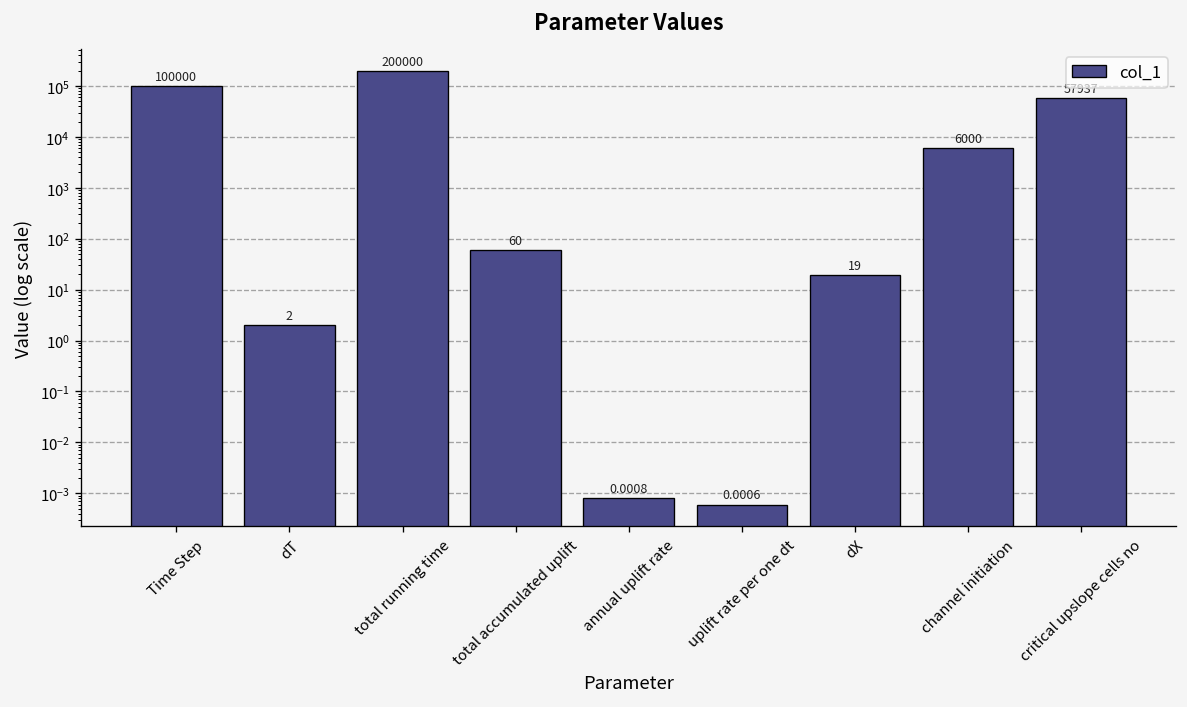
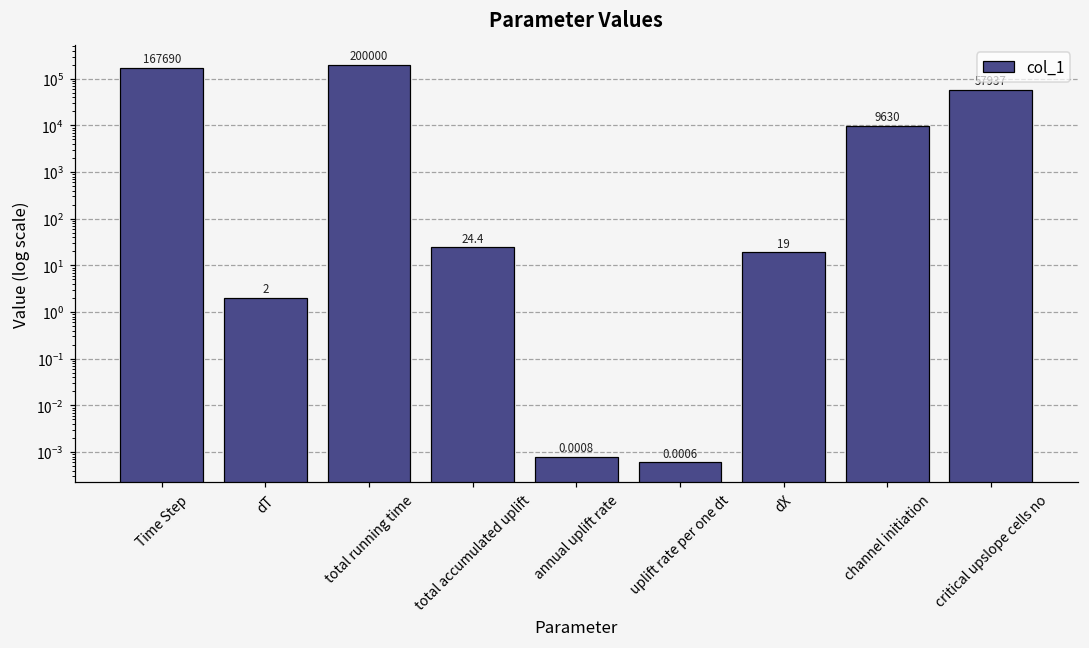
  {
-   "Time Step": 100000,
+   "Time Step": 167690,
    "dT": 2,
    "total running time": 200000,
-   "total accumulated uplift": 60,
+   "total accumulated uplift": 24.4,
    "annual uplift rate": 0.0008,
    "uplift rate per one dt": 0.0006,
    "dX": 19,
-   "channel initiation": 6000
+   "channel initiation": 9630
  }
